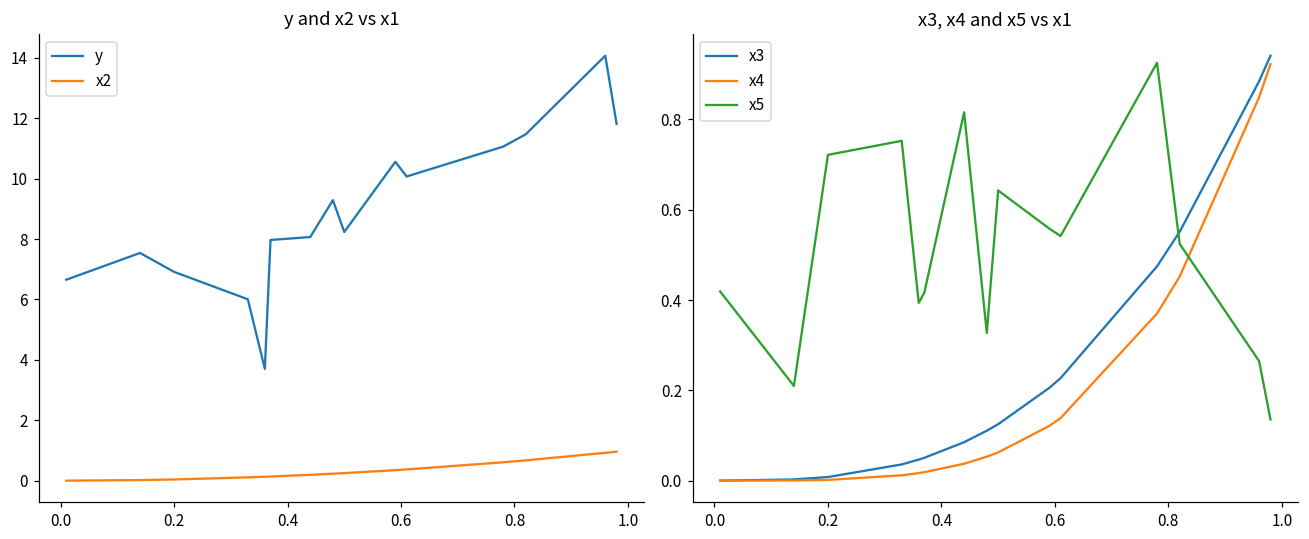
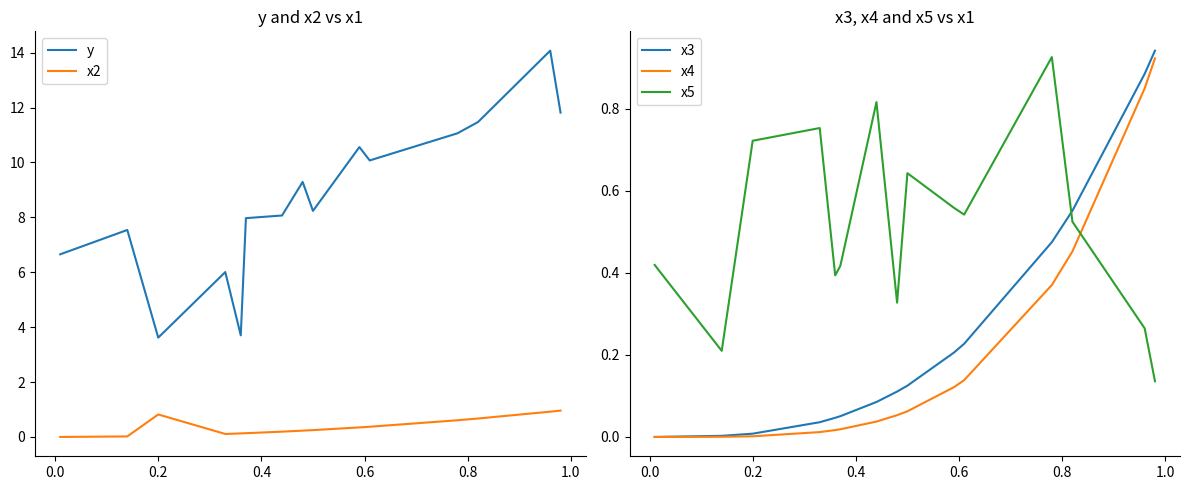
  {
    "y and x2 vs x1": {
      "y": {
-       "0.2": 6.9
+       "0.2": 3.6
      },
      "x2": {
-       "0.2": 0.0
+       "0.2": 0.8
      }
    },
    "x3, x4 and x5 vs x1": {
      "x3": {
        "0.2": 0.01
      },
      "x4": {
        "0.2": 0.00
      },
      "x5": {
        "0.2": 0.72
      }
    }
  }
